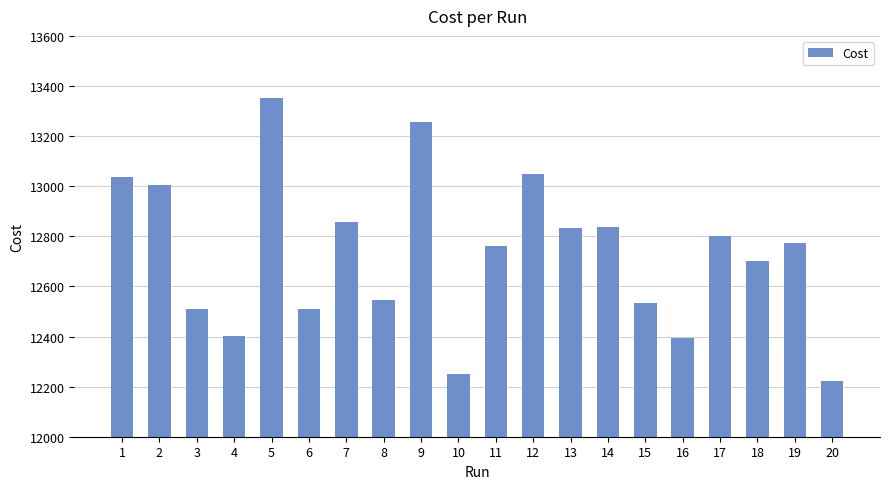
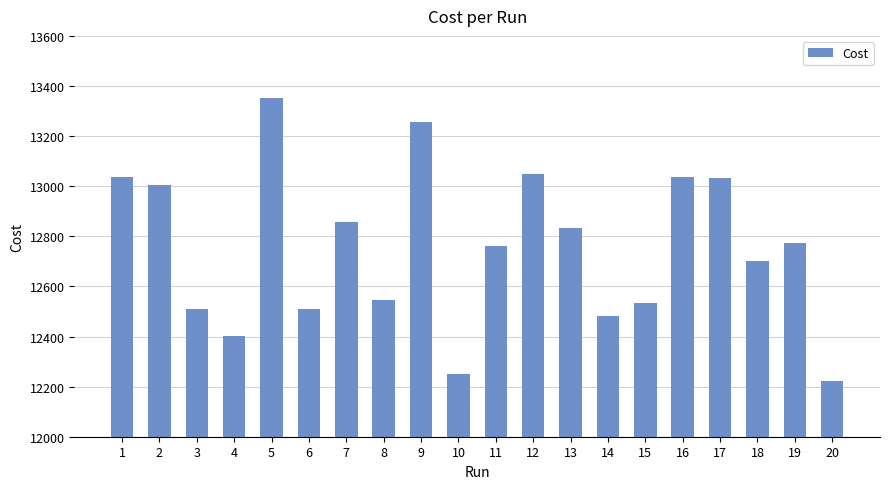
  {
    "1": 13040,
    "2": 13010,
    "3": 12510,
    "4": 12400,
    "5": 13350,
    "6": 12510,
    "7": 12860,
    "8": 12550,
    "9": 13260,
    "10": 12250,
    "11": 12760,
    "12": 13050,
    "13": 12830,
-   "14": 12840,
+   "14": 12480,
    "15": 12530,
-   "16": 12390,
-   "17": 12800,
+   "16": 13040,
+   "17": 13030,
    "18": 12700,
    "19": 12770,
    "20": 12220
  }
